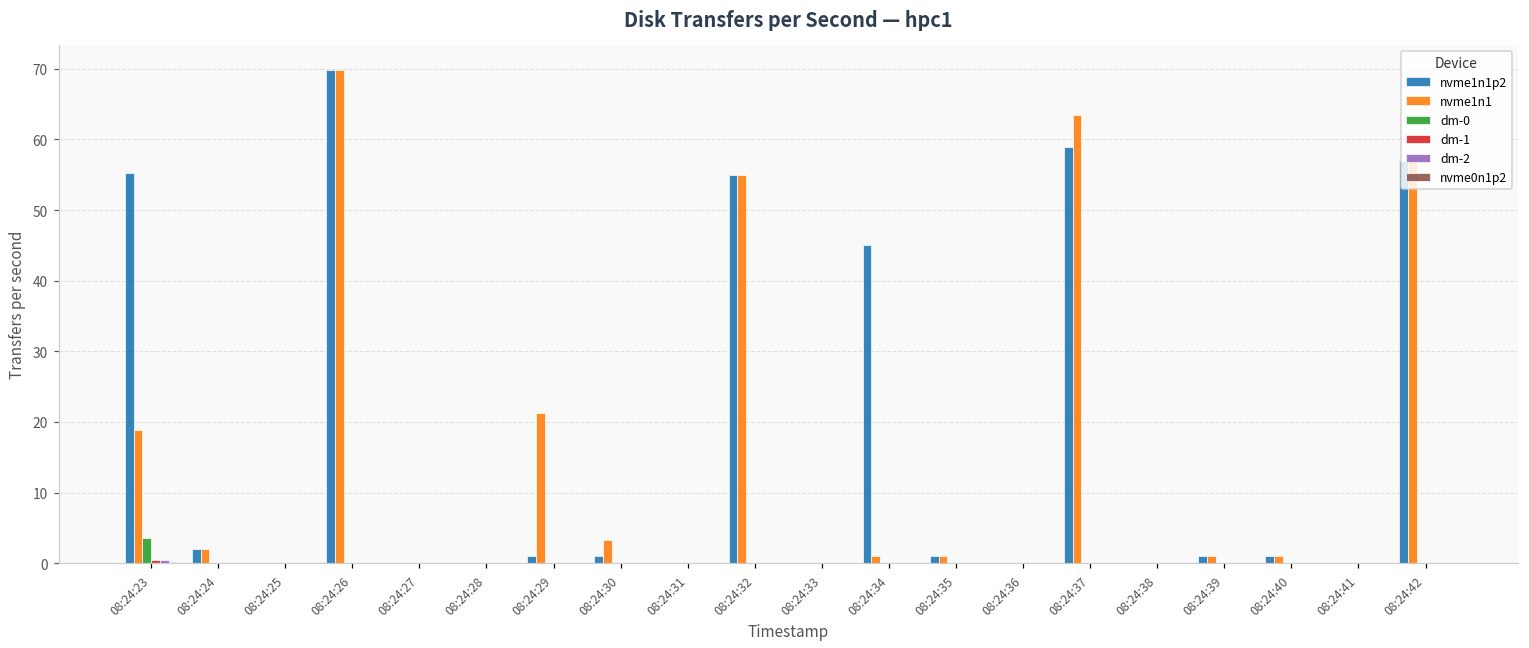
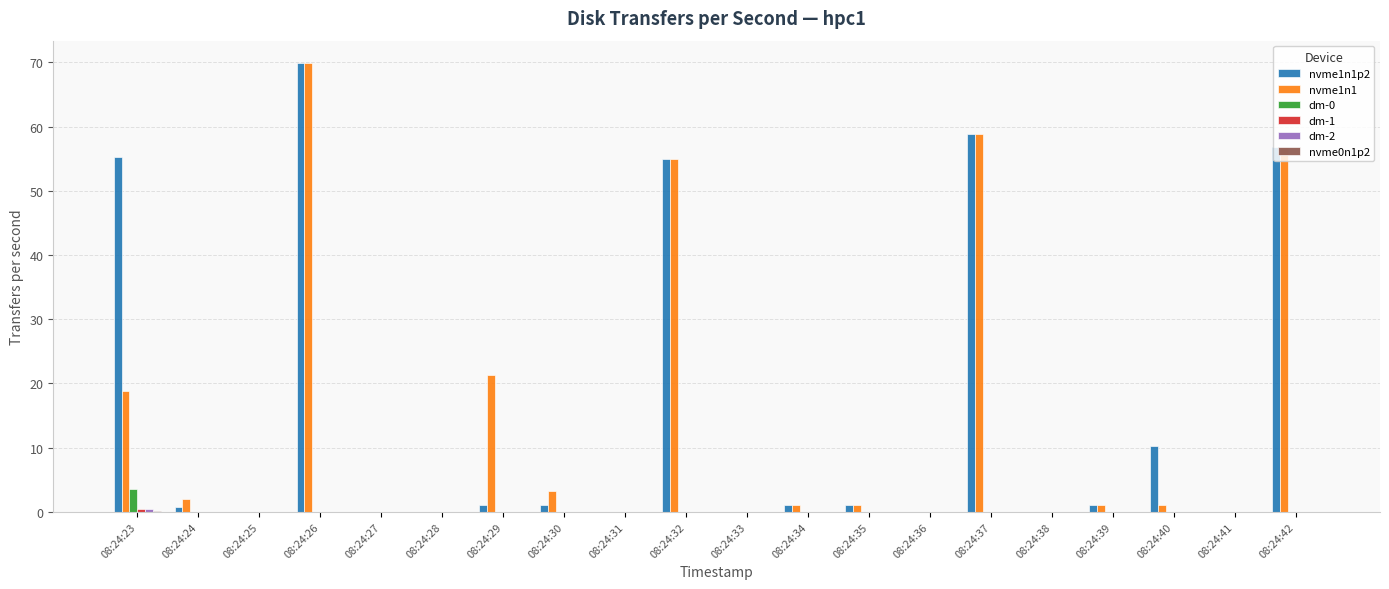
  {
    "nvme1n1p2": {
      "08:24:23": 55,
-     "08:24:24": 2,
+     "08:24:24": 1,
      "08:24:25": 0,
      "08:24:26": 70,
      "08:24:27": 0,
      "08:24:28": 0,
      "08:24:29": 1,
      "08:24:30": 1,
      "08:24:31": 0,
      "08:24:32": 55,
      "08:24:33": 0,
-     "08:24:34": 45,
+     "08:24:34": 1,
      "08:24:35": 1,
      "08:24:36": 0,
      "08:24:37": 59,
      "08:24:38": 0,
      "08:24:39": 1,
-     "08:24:40": 1,
+     "08:24:40": 10,
      "08:24:41": 0
    },
    "nvme1n1": {
      "08:24:23": 19,
      "08:24:24": 2,
      "08:24:25": 0,
      "08:24:26": 70,
      "08:24:27": 0,
      "08:24:28": 0,
      "08:24:29": 21,
      "08:24:30": 3,
      "08:24:31": 0,
      "08:24:32": 55,
      "08:24:33": 0,
      "08:24:34": 1,
      "08:24:35": 1,
      "08:24:36": 0,
-     "08:24:37": 63,
+     "08:24:37": 59,
      "08:24:38": 0,
      "08:24:39": 1,
      "08:24:40": 1,
      "08:24:41": 0
    },
    "dm-0": {
      "08:24:23": 4,
      "08:24:24": 0,
      "08:24:25": 0,
      "08:24:26": 0,
      "08:24:27": 0,
      "08:24:28": 0,
      "08:24:29": 0,
      "08:24:30": 0,
      "08:24:31": 0,
      "08:24:32": 0,
      "08:24:33": 0,
      "08:24:34": 0,
      "08:24:35": 0,
      "08:24:36": 0,
      "08:24:37": 0,
      "08:24:38": 0,
      "08:24:39": 0,
      "08:24:40": 0,
      "08:24:41": 0,
      "08:24:42": 0
    },
    "dm-1": {
      "08:24:23": 0,
      "08:24:24": 0,
      "08:24:25": 0,
      "08:24:26": 0,
      "08:24:27": 0,
      "08:24:28": 0,
      "08:24:29": 0,
      "08:24:30": 0,
      "08:24:31": 0,
      "08:24:32": 0,
      "08:24:33": 0,
      "08:24:34": 0,
      "08:24:35": 0,
      "08:24:36": 0,
      "08:24:37": 0,
      "08:24:38": 0,
      "08:24:39": 0,
      "08:24:40": 0,
      "08:24:41": 0,
      "08:24:42": 0
    },
    "dm-2": {
      "08:24:23": 0,
      "08:24:24": 0,
      "08:24:25": 0,
      "08:24:26": 0,
      "08:24:27": 0,
      "08:24:28": 0,
      "08:24:29": 0,
      "08:24:30": 0,
      "08:24:31": 0,
      "08:24:32": 0,
      "08:24:33": 0,
      "08:24:34": 0,
      "08:24:35": 0,
      "08:24:36": 0,
      "08:24:37": 0,
      "08:24:38": 0,
      "08:24:39": 0,
      "08:24:40": 0,
      "08:24:41": 0,
      "08:24:42": 0
    },
    "nvme0n1p2": {
      "08:24:24": 0,
      "08:24:25": 0,
      "08:24:26": 0,
      "08:24:27": 0,
      "08:24:28": 0,
      "08:24:29": 0,
      "08:24:30": 0,
      "08:24:31": 0,
      "08:24:32": 0,
      "08:24:33": 0,
      "08:24:34": 0,
      "08:24:35": 0,
      "08:24:36": 0,
      "08:24:37": 0,
      "08:24:38": 0,
      "08:24:39": 0,
      "08:24:40": 0,
      "08:24:41": 0,
      "08:24:42": 0
    }
  }
